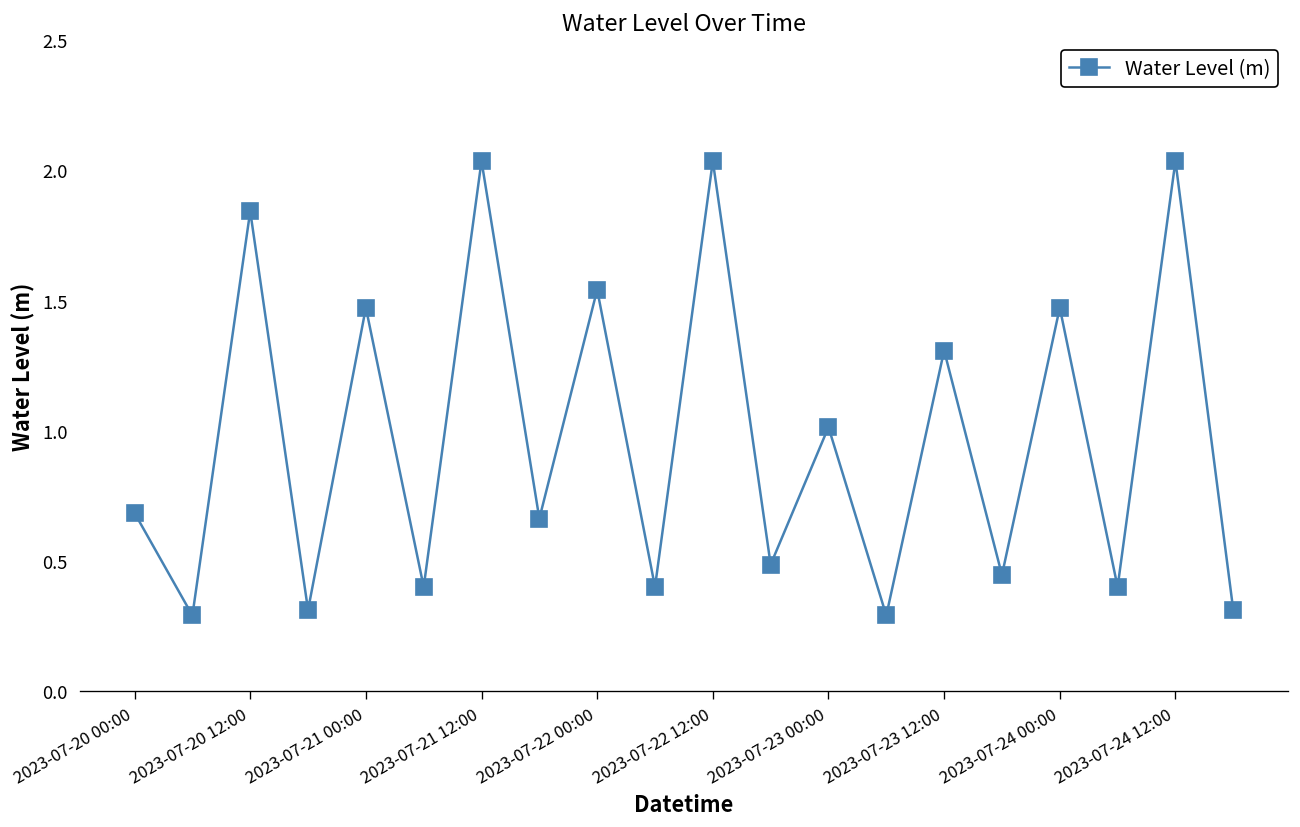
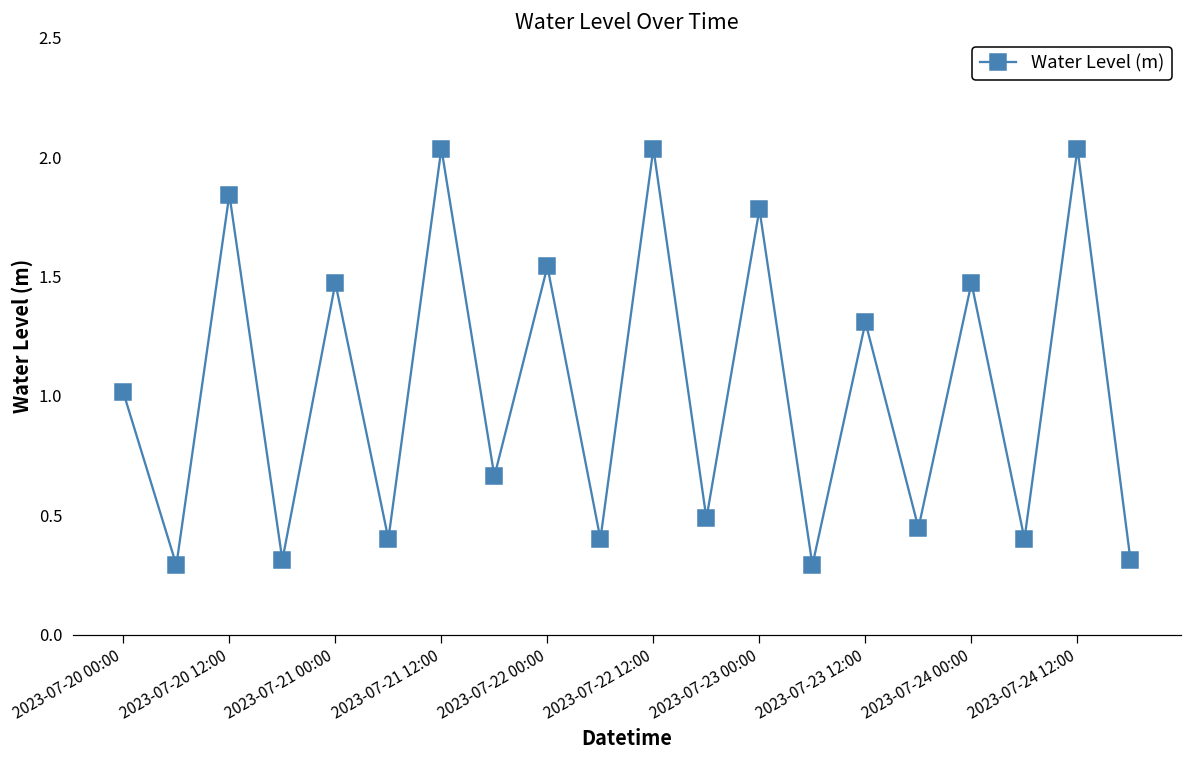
  {
-   "2023-07-20 00:00": 0.68,
+   "2023-07-20 00:00": 1.01,
    "2023-07-20 12:00": 1.84,
    "2023-07-21 00:00": 1.47,
    "2023-07-21 12:00": 2.04,
    "2023-07-22 00:00": 1.54,
    "2023-07-22 12:00": 2.04,
-   "2023-07-23 00:00": 1.01,
+   "2023-07-23 00:00": 1.78,
    "2023-07-23 12:00": 1.31,
    "2023-07-24 00:00": 1.47,
    "2023-07-24 12:00": 2.04
  }
